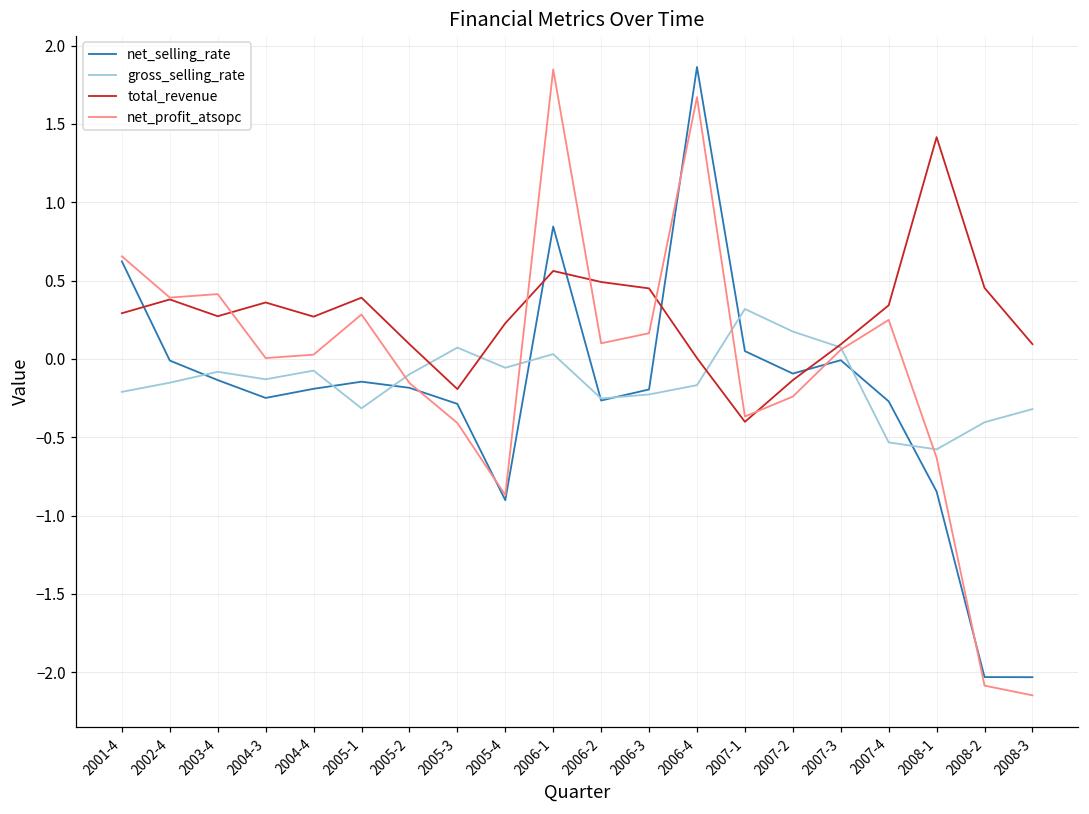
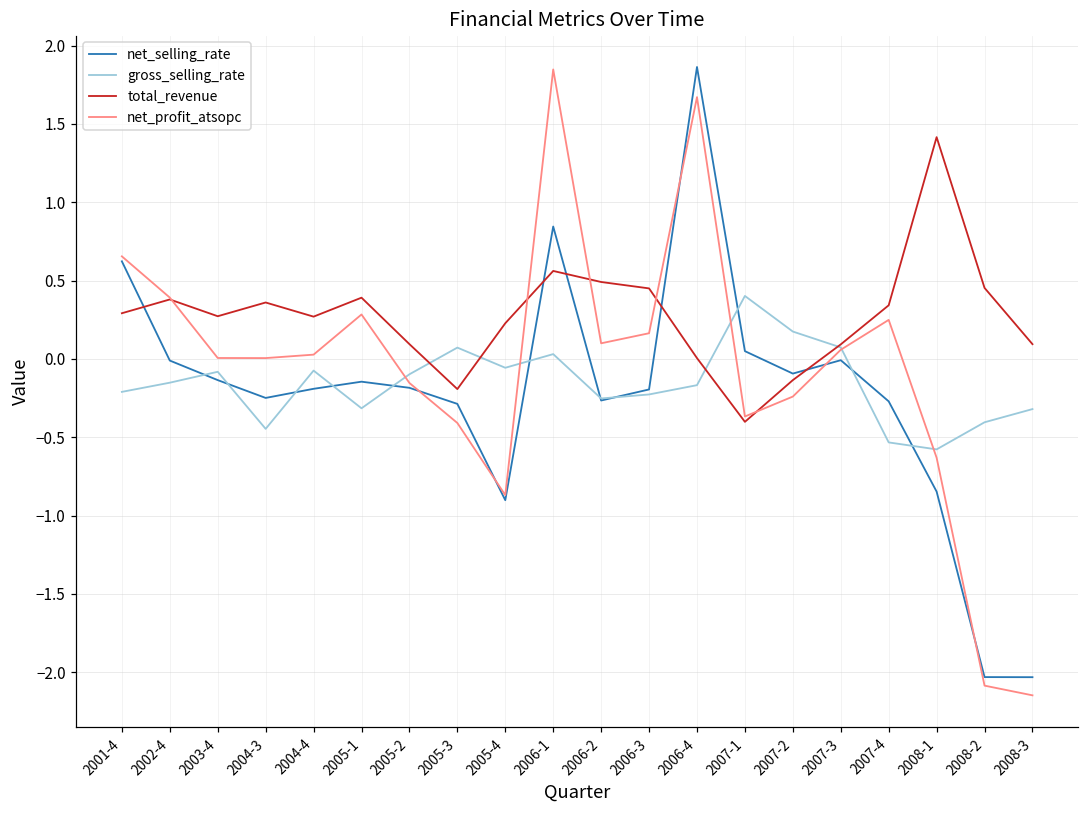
  {
    "net_selling_rate": {
      "2001-4": 0.62,
      "2002-4": -0.01,
      "2003-4": -0.14,
      "2004-3": -0.25,
      "2004-4": -0.19,
      "2005-1": -0.15,
      "2005-2": -0.18,
      "2005-3": -0.29,
      "2005-4": -0.90,
      "2006-1": 0.85,
      "2006-3": -0.19,
      "2006-4": 1.86,
      "2007-1": 0.05,
      "2007-2": -0.09,
      "2007-3": -0.01,
      "2007-4": -0.27,
      "2008-1": -0.85,
      "2008-2": -2.03,
      "2008-3": -2.03
    },
    "gross_selling_rate": {
      "2001-4": -0.21,
      "2002-4": -0.15,
      "2003-4": -0.08,
-     "2004-3": -0.13,
+     "2004-3": -0.45,
      "2004-4": -0.07,
      "2005-1": -0.32,
      "2005-2": -0.10,
      "2005-3": 0.07,
      "2005-4": -0.06,
      "2006-1": 0.03,
      "2006-3": -0.23,
      "2006-4": -0.17,
-     "2007-1": 0.32,
+     "2007-1": 0.40,
      "2007-2": 0.17,
      "2007-4": -0.53,
      "2008-1": -0.58,
      "2008-2": -0.40,
      "2008-3": -0.32
    },
    "total_revenue": {
      "2001-4": 0.29,
      "2003-4": 0.27,
      "2004-3": 0.36,
      "2004-4": 0.27,
      "2005-1": 0.39,
      "2005-2": 0.09,
      "2005-3": -0.19,
      "2005-4": 0.23,
      "2006-1": 0.56,
      "2006-2": 0.49,
      "2006-3": 0.45,
      "2006-4": 0.01,
      "2007-1": -0.40,
      "2007-2": -0.14,
      "2007-3": 0.09,
      "2007-4": 0.34,
      "2008-1": 1.42,
      "2008-2": 0.45,
      "2008-3": 0.09
    },
    "net_profit_atsopc": {
      "2001-4": 0.65,
-     "2003-4": 0.41,
+     "2003-4": 0.01,
      "2004-3": 0.01,
      "2004-4": 0.03,
      "2005-1": 0.28,
      "2005-2": -0.15,
      "2005-3": -0.41,
      "2005-4": -0.87,
      "2006-1": 1.85,
      "2006-2": 0.10,
      "2006-3": 0.16,
      "2006-4": 1.67,
      "2007-1": -0.37,
      "2007-2": -0.24,
      "2007-4": 0.25,
      "2008-1": -0.63,
      "2008-2": -2.09,
      "2008-3": -2.15
    }
  }
